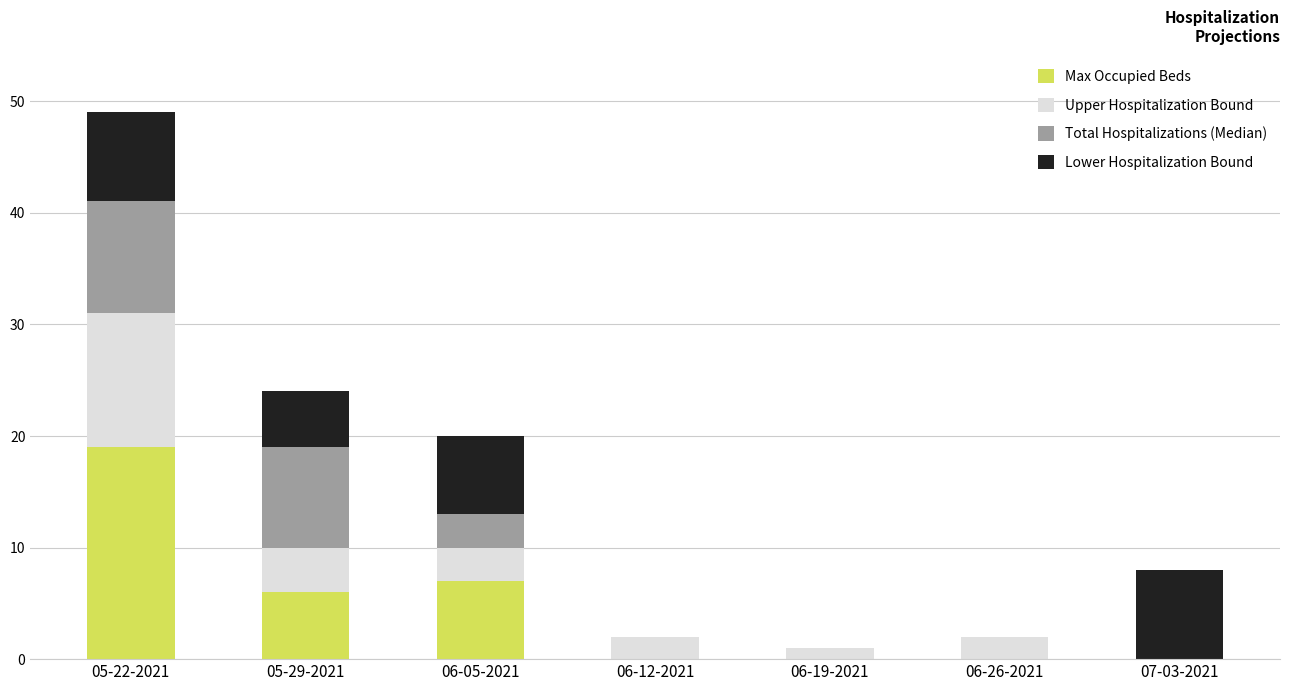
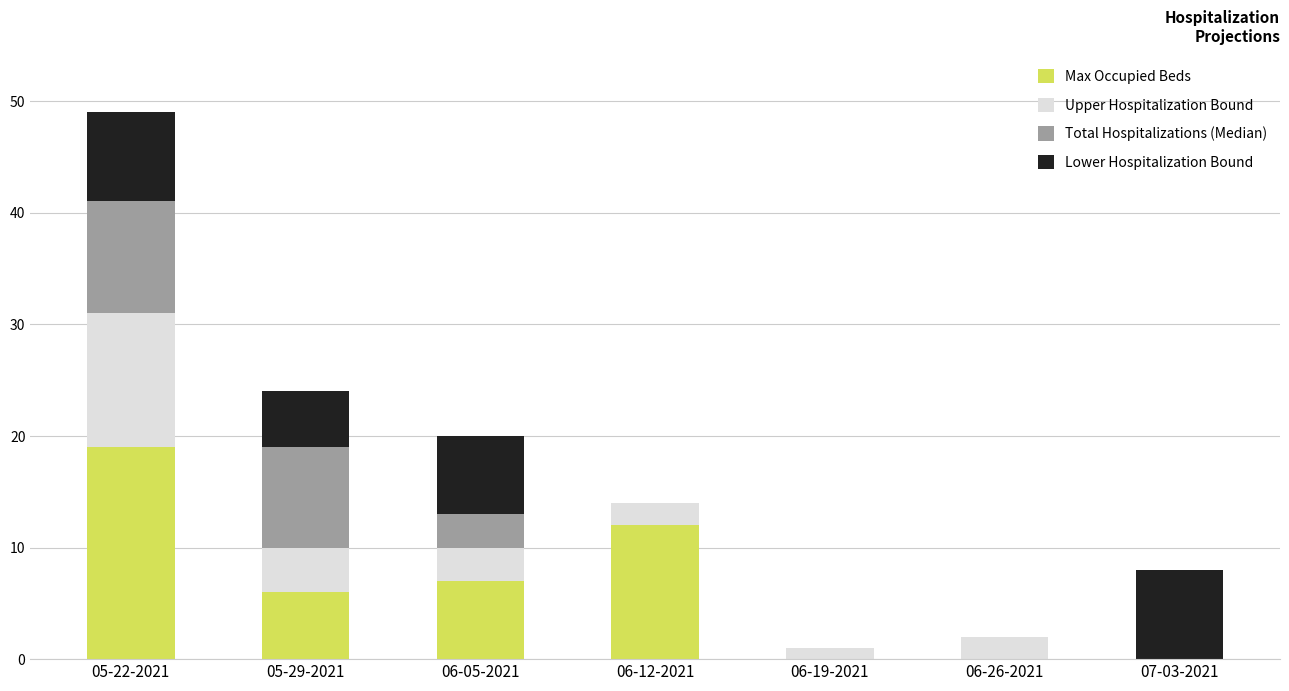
  {
    "Max Occupied Beds": {
      "05-22-2021": 19,
      "05-29-2021": 6,
      "06-05-2021": 7,
-     "06-12-2021": 0,
+     "06-12-2021": 12,
      "06-19-2021": 0,
      "06-26-2021": 0,
      "07-03-2021": 0
    },
    "Upper Hospitalization Bound": {
      "05-22-2021": 12,
      "05-29-2021": 4,
      "06-05-2021": 3,
      "06-12-2021": 2,
      "06-19-2021": 1,
      "06-26-2021": 2,
      "07-03-2021": 0
    },
    "Total Hospitalizations (Median)": {
      "05-22-2021": 10,
      "05-29-2021": 9,
      "06-05-2021": 3,
      "06-12-2021": 0,
      "06-19-2021": 0,
      "06-26-2021": 0,
      "07-03-2021": 0
    },
    "Lower Hospitalization Bound": {
      "05-22-2021": 8,
      "05-29-2021": 5,
      "06-05-2021": 7,
      "06-12-2021": 0,
      "06-19-2021": 0,
      "06-26-2021": 0,
      "07-03-2021": 8
    }
  }
